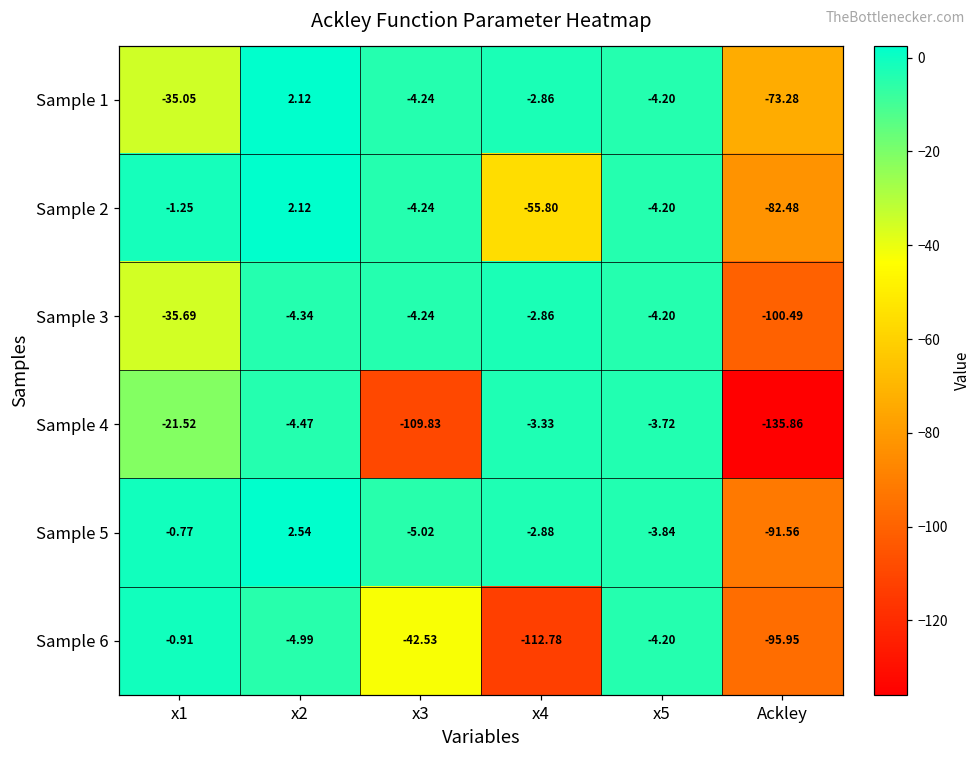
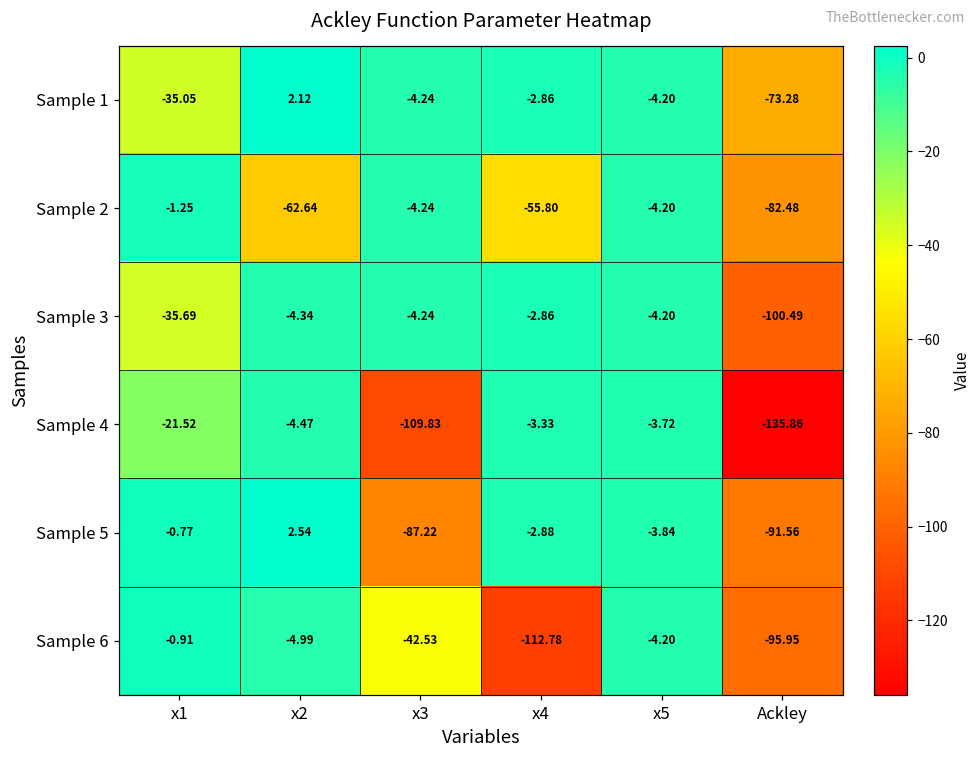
  {
    "Sample 1": {
      "x1": -35.05,
      "x2": 2.12,
      "x3": -4.24,
      "x4": -2.86,
      "x5": -4.20,
      "Ackley": -73.28
    },
    "Sample 2": {
      "x1": -1.25,
-     "x2": 2.12,
+     "x2": -62.64,
      "x3": -4.24,
      "x4": -55.80,
      "x5": -4.20,
      "Ackley": -82.48
    },
    "Sample 3": {
      "x1": -35.69,
      "x2": -4.34,
      "x3": -4.24,
      "x4": -2.86,
      "x5": -4.20,
      "Ackley": -100.49
    },
    "Sample 4": {
      "x1": -21.52,
      "x2": -4.47,
      "x3": -109.83,
      "x4": -3.33,
      "x5": -3.72,
      "Ackley": -135.86
    },
    "Sample 5": {
      "x1": -0.77,
      "x2": 2.54,
-     "x3": -5.02,
+     "x3": -87.22,
      "x4": -2.88,
      "x5": -3.84,
      "Ackley": -91.56
    },
    "Sample 6": {
      "x1": -0.91,
      "x2": -4.99,
      "x3": -42.53,
      "x4": -112.78,
      "x5": -4.20,
      "Ackley": -95.95
    }
  }
